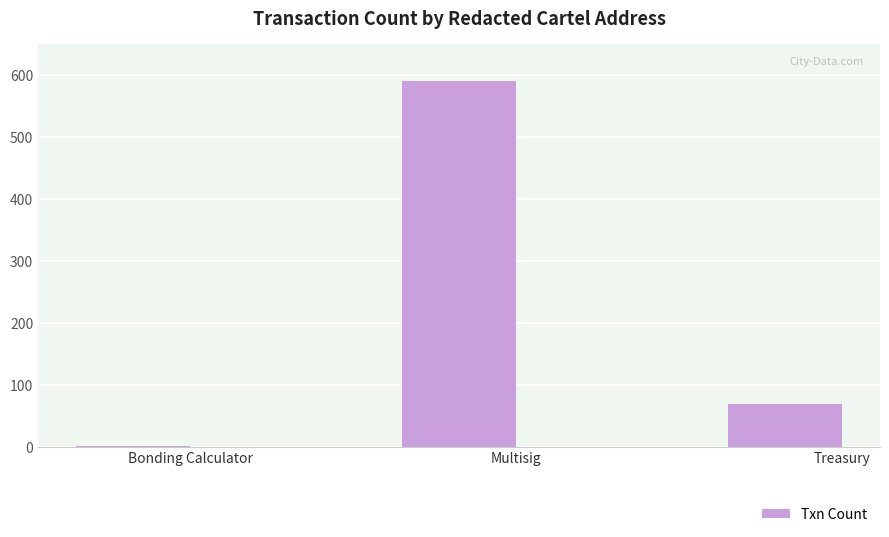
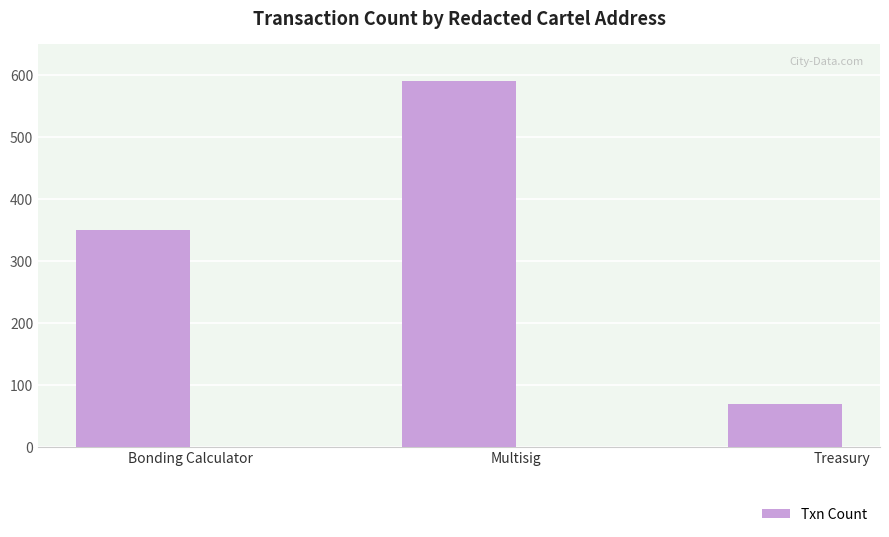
  {
-   "Bonding Calculator": 0,
+   "Bonding Calculator": 350,
    "Multisig": 590,
    "Treasury": 70
  }
